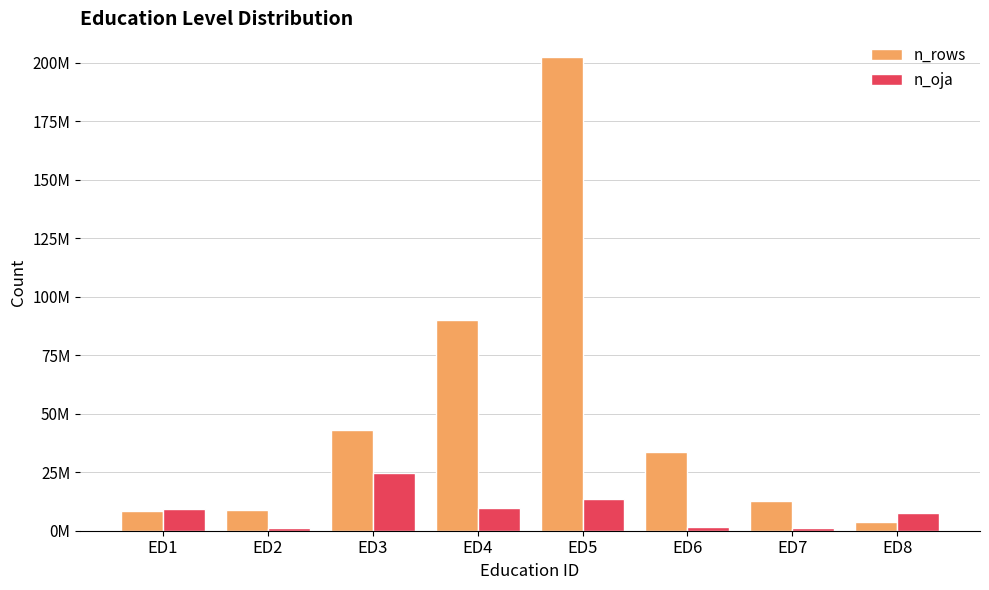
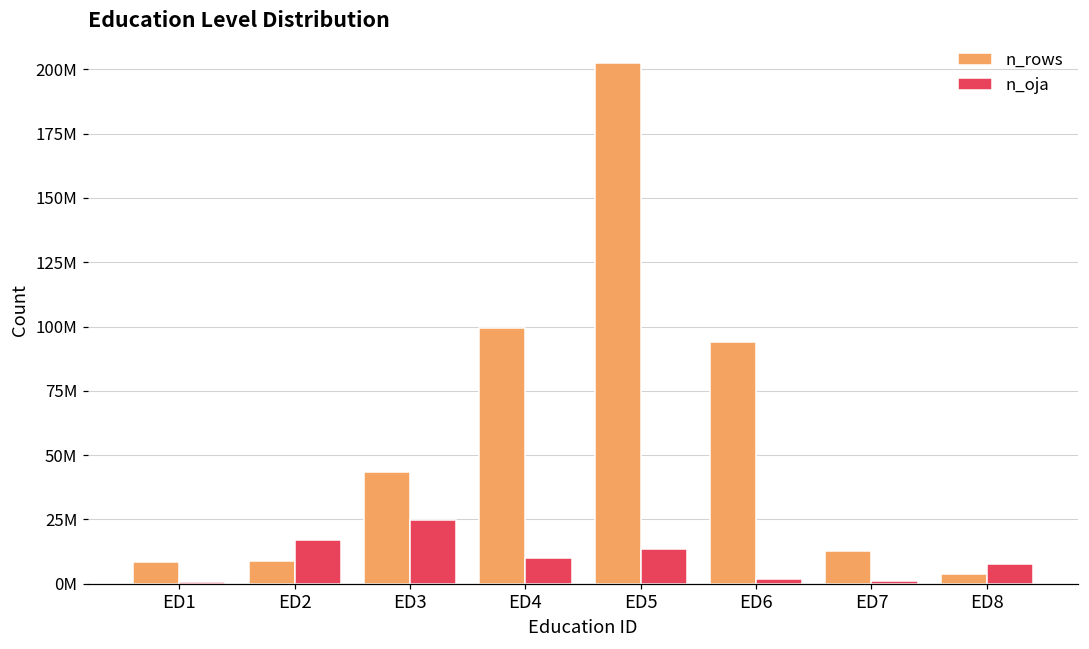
  {
    "n_rows": {
      "ED1": 9000000,
      "ED2": 9000000,
      "ED3": 43000000,
-     "ED4": 90000000,
+     "ED4": 100000000,
      "ED5": 203000000,
-     "ED6": 34000000,
+     "ED6": 94000000,
      "ED7": 13000000,
      "ED8": 4000000
    },
    "n_oja": {
-     "ED1": 9000000,
-     "ED2": 1000000,
+     "ED1": 1000000,
+     "ED2": 17000000,
      "ED3": 25000000,
      "ED4": 10000000,
      "ED5": 13000000,
      "ED6": 2000000,
      "ED7": 1000000,
      "ED8": 8000000
    }
  }
